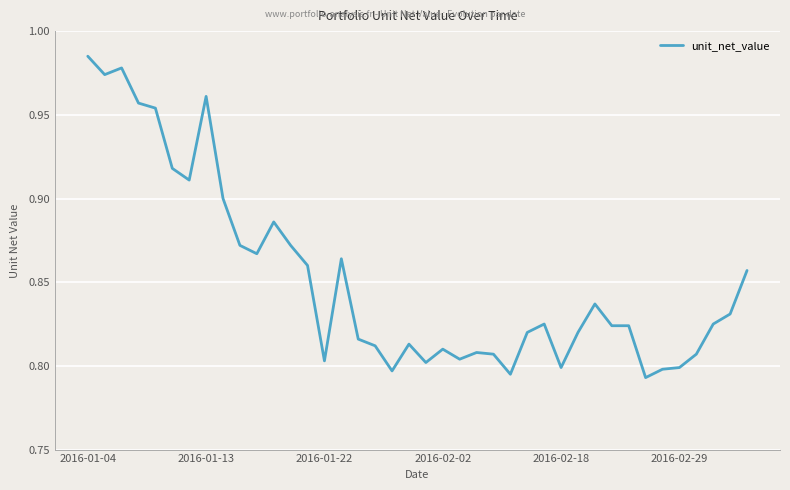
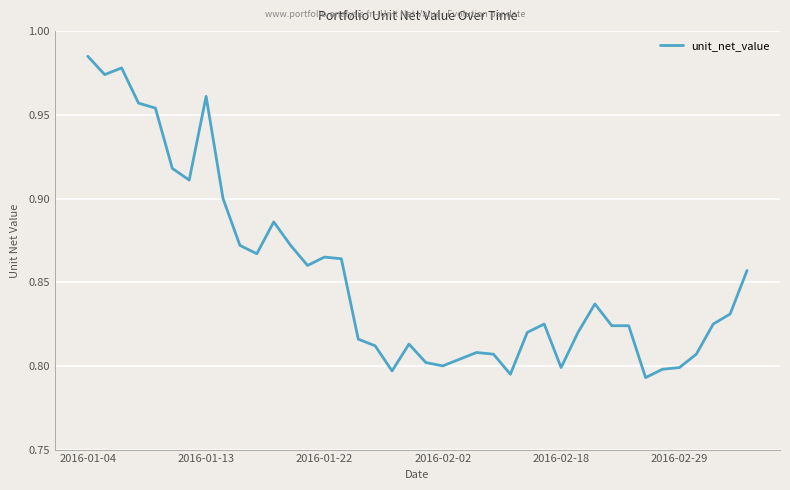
  {
    "2016-01-04": 0.985,
    "2016-01-13": 0.961,
-   "2016-01-22": 0.803,
-   "2016-02-02": 0.81,
+   "2016-01-22": 0.865,
+   "2016-02-02": 0.80,
    "2016-02-18": 0.799,
    "2016-02-29": 0.799
  }
